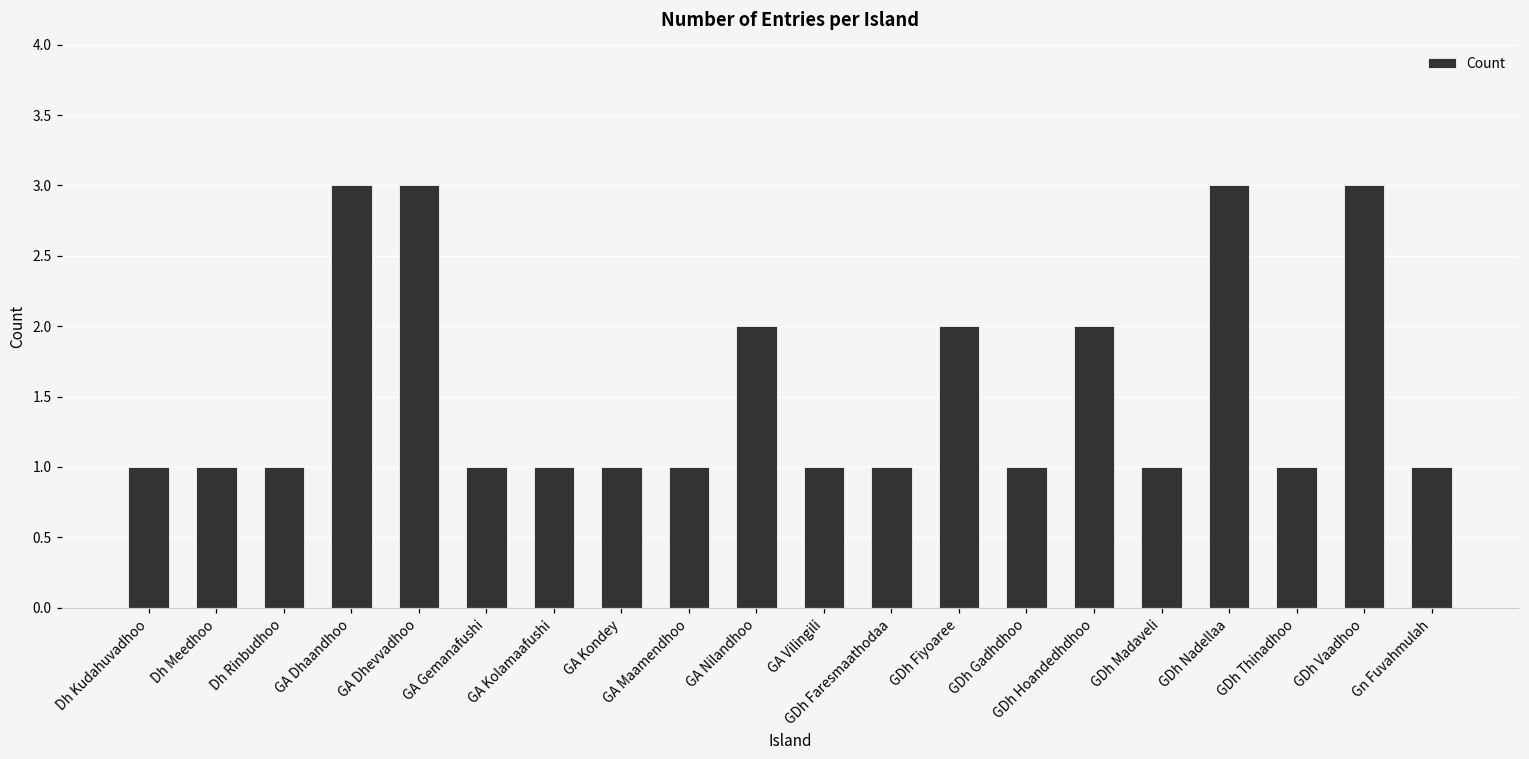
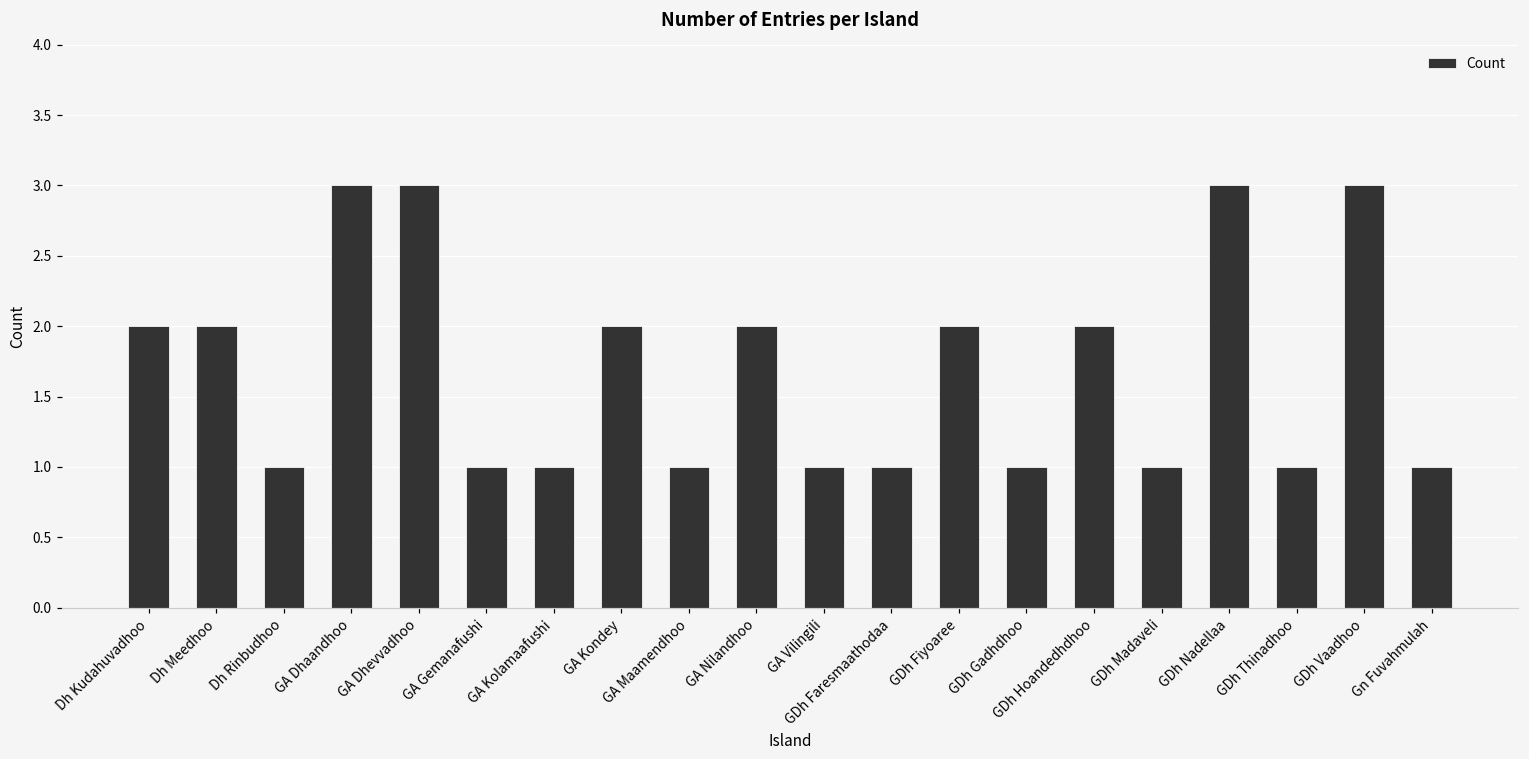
  {
-   "Dh Kudahuvadhoo": 1,
-   "Dh Meedhoo": 1,
+   "Dh Kudahuvadhoo": 2,
+   "Dh Meedhoo": 2,
    "Dh Rinbudhoo": 1,
    "GA Dhaandhoo": 3,
    "GA Dhevvadhoo": 3,
    "GA Gemanafushi": 1,
    "GA Kolamaafushi": 1,
-   "GA Kondey": 1,
+   "GA Kondey": 2,
    "GA Maamendhoo": 1,
    "GA Nilandhoo": 2,
    "GA Vilingili": 1,
    "GDh Faresmaathodaa": 1,
    "GDh Fiyoaree": 2,
    "GDh Gadhdhoo": 1,
    "GDh Hoandedhdhoo": 2,
    "GDh Madaveli": 1,
    "GDh Nadellaa": 3,
    "GDh Thinadhoo": 1,
    "GDh Vaadhoo": 3,
    "Gn Fuvahmulah": 1
  }
